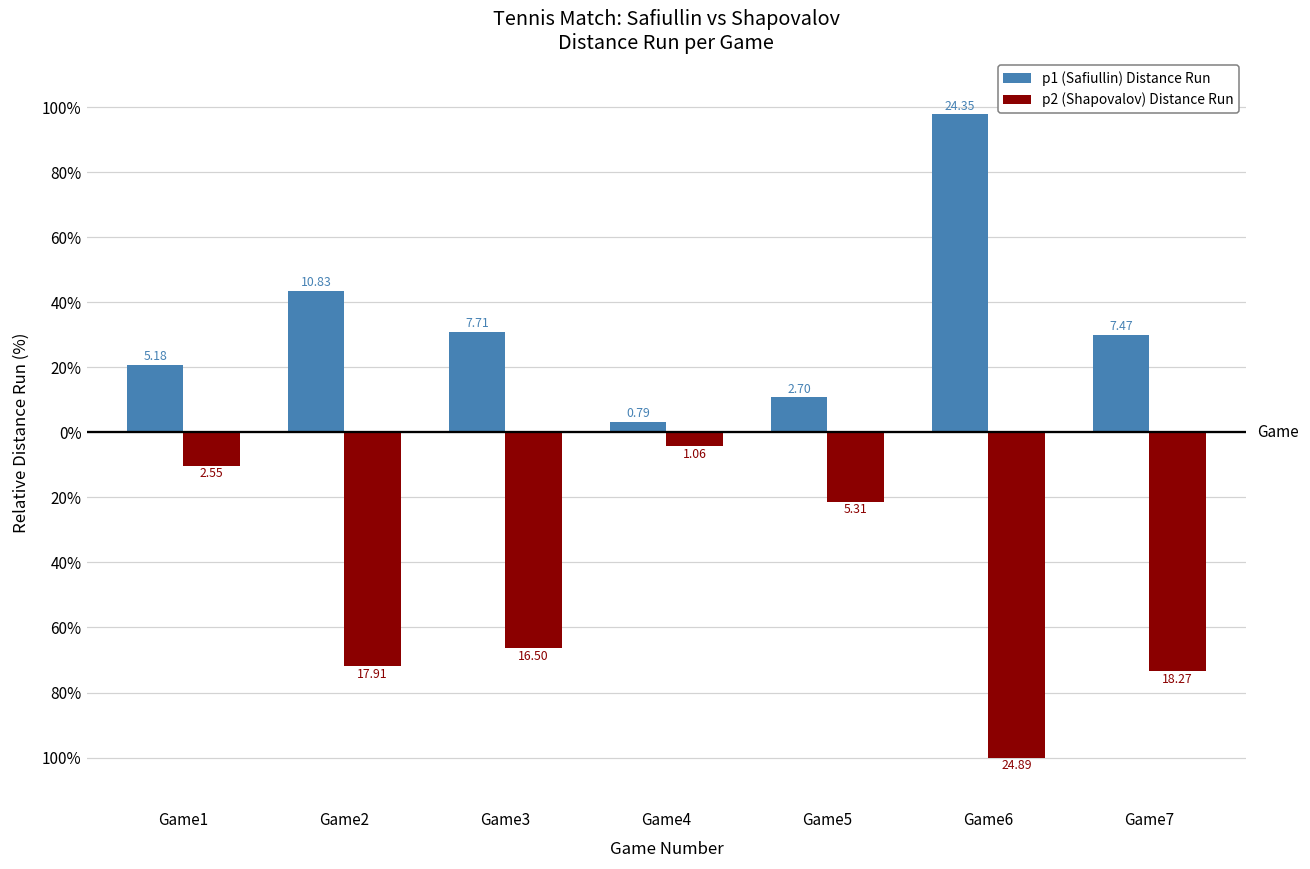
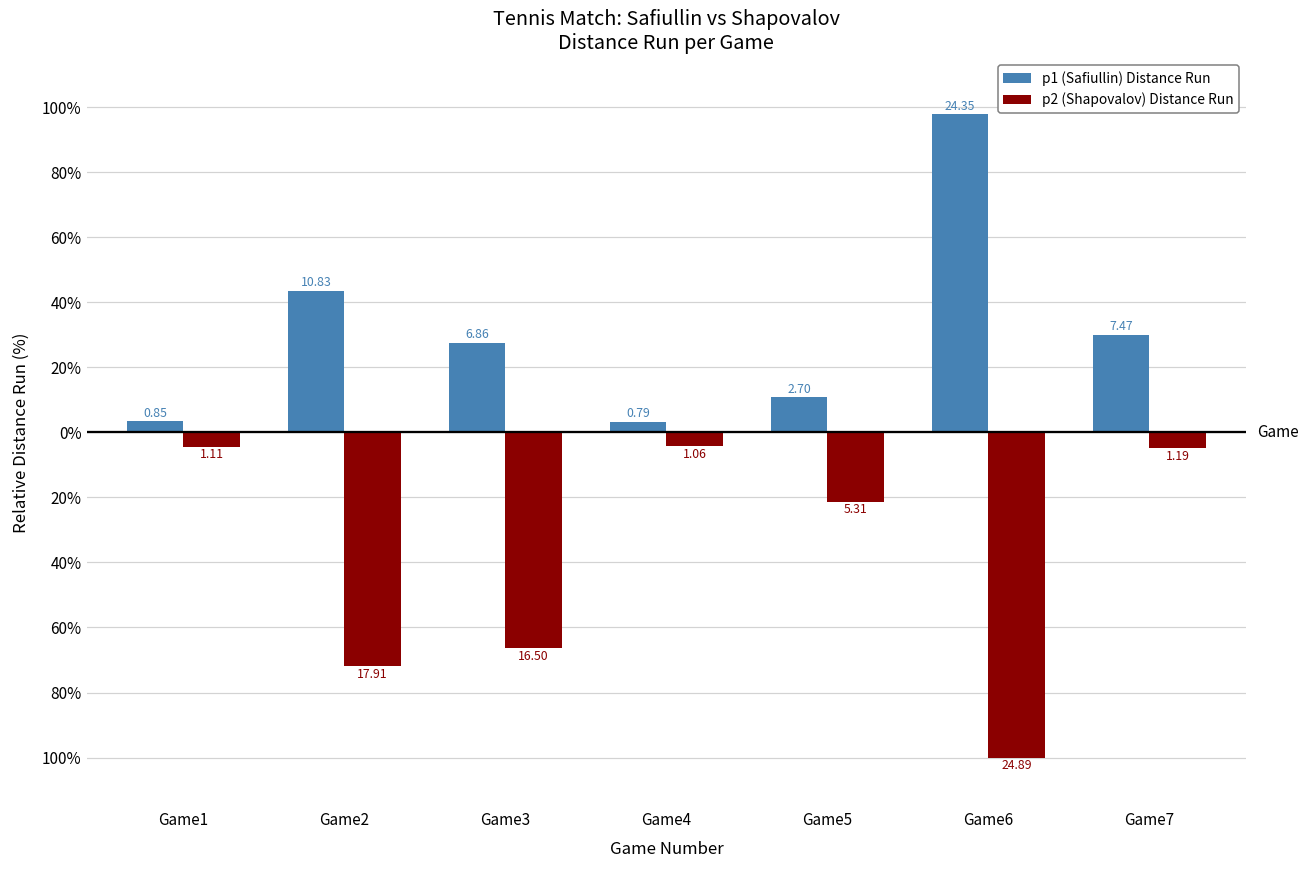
  {
    "p1 (Safiullin) Distance Run": {
-     "Game1": 5.18,
-     "Game3": 7.71
+     "Game1": 0.85,
+     "Game3": 6.86
    },
    "p2 (Shapovalov) Distance Run": {
-     "Game1": 2.55,
-     "Game7": 18.27
+     "Game1": 1.11,
+     "Game7": 1.19
    }
  }
